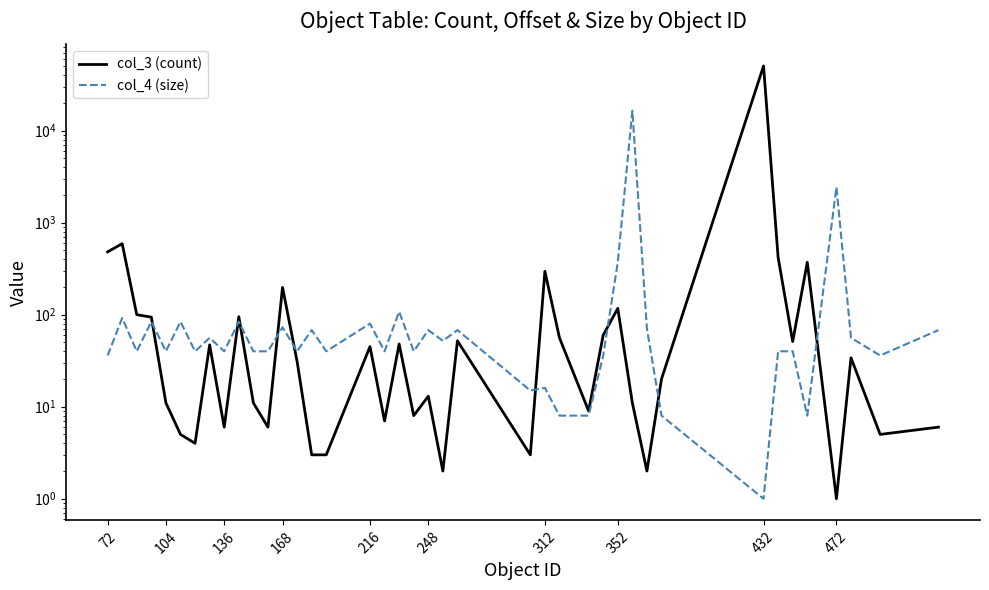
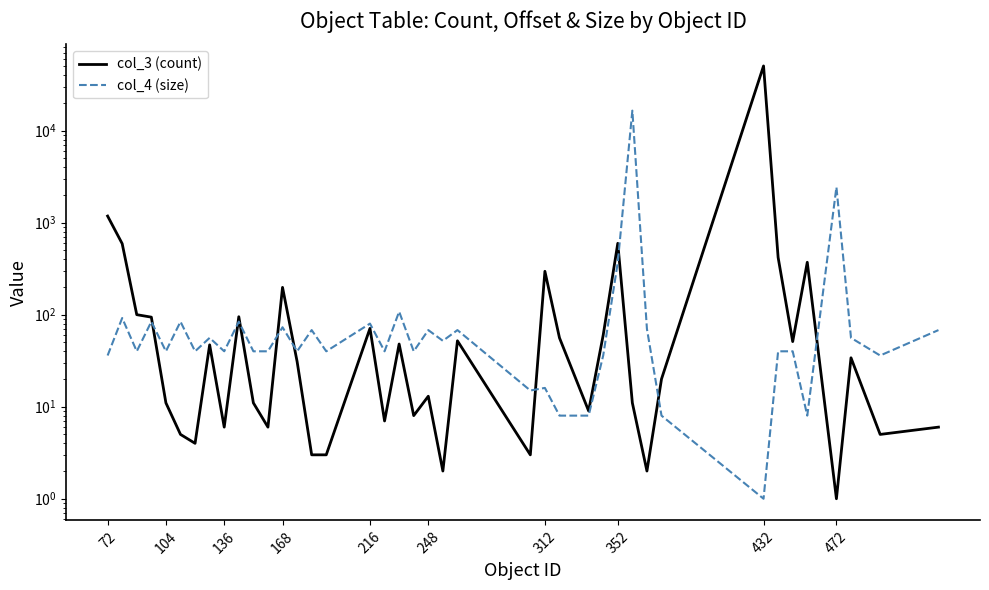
  {
    "col_3 (count)": {
-     "72": 500,
+     "72": 1200,
      "104": 11,
      "136": 6,
      "168": 200,
-     "216": 50,
+     "216": 70,
      "248": 13,
      "312": 300,
-     "352": 120,
+     "352": 600,
      "432": 50000,
      "472": 1
    },
    "col_4 (size)": {
      "72": 36,
      "104": 40,
      "136": 40,
      "168": 70,
      "216": 80,
      "248": 70,
      "312": 16,
      "352": 370,
      "432": 1,
      "472": 2400
    }
  }
